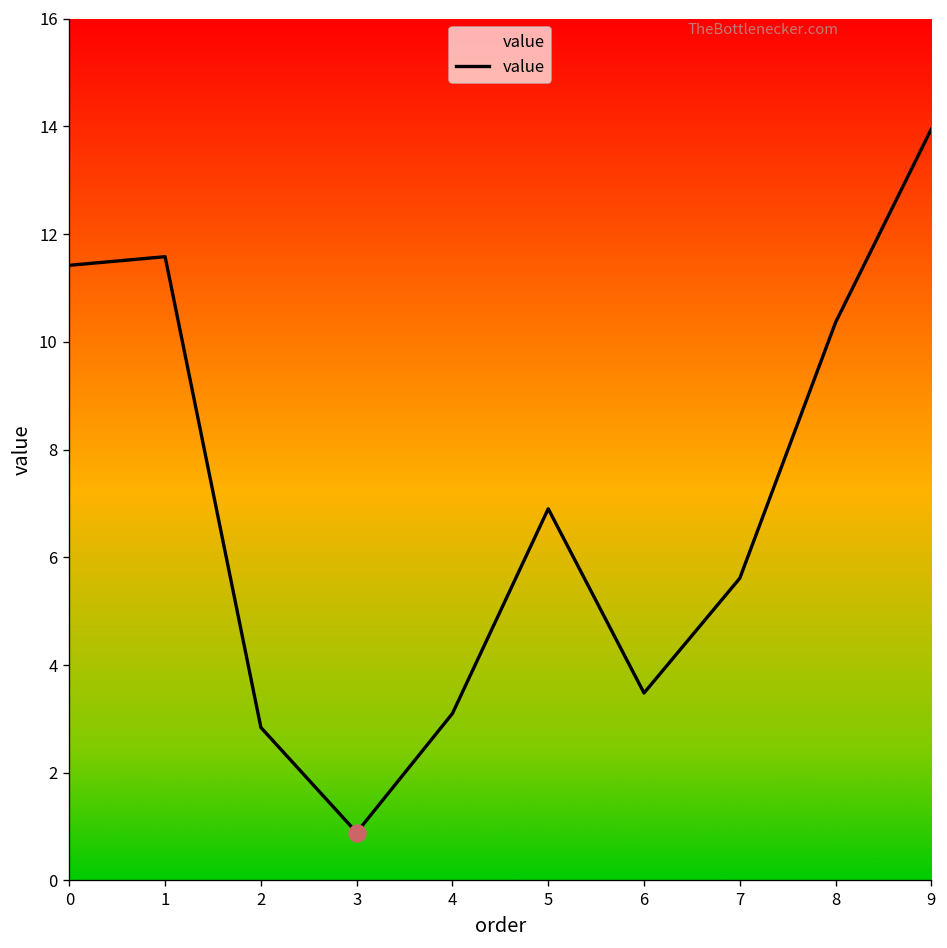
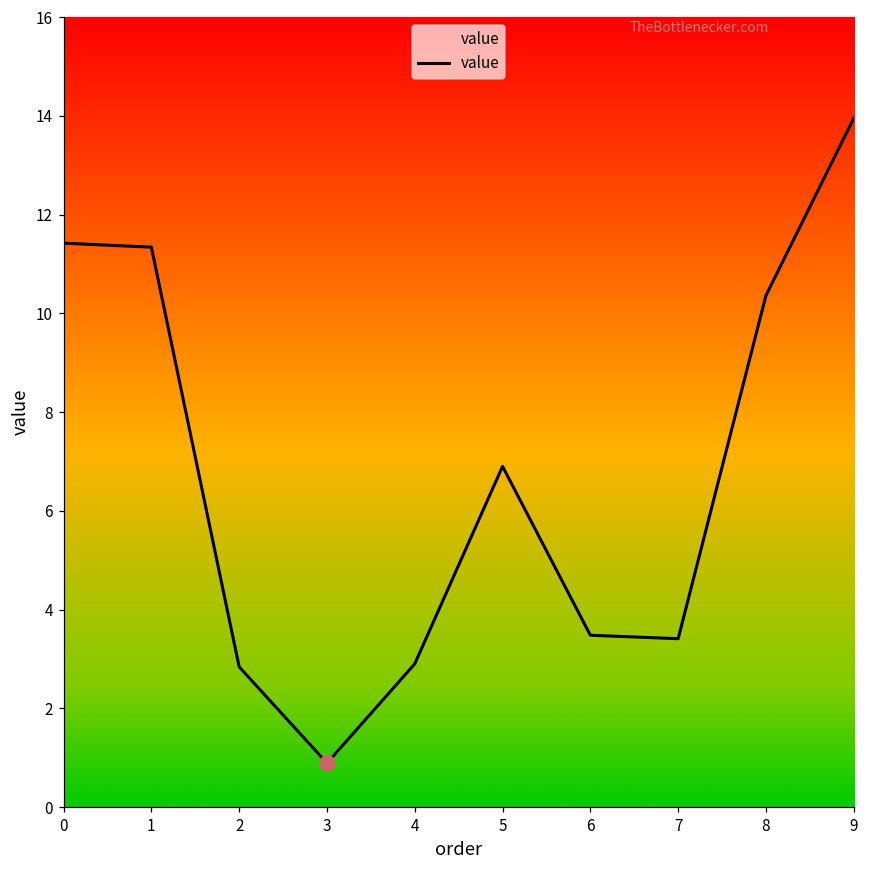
  {
    "value": {
      "0": 11.4,
-     "1": 11.6,
+     "1": 11.3,
      "2": 2.8,
-     "4": 3.1,
+     "4": 2.9,
      "5": 6.9,
      "6": 3.5,
-     "7": 5.6,
+     "7": 3.4,
      "8": 10.4,
      "9": 14.0
    }
  }
